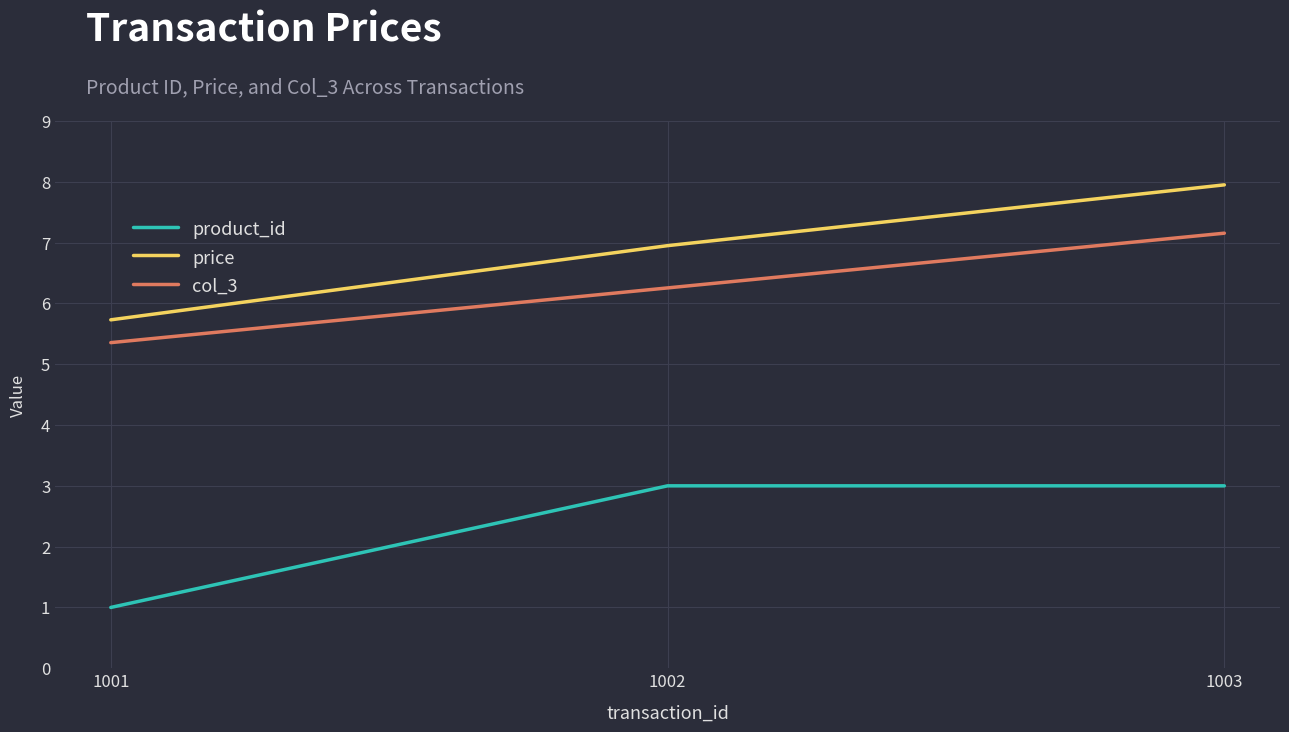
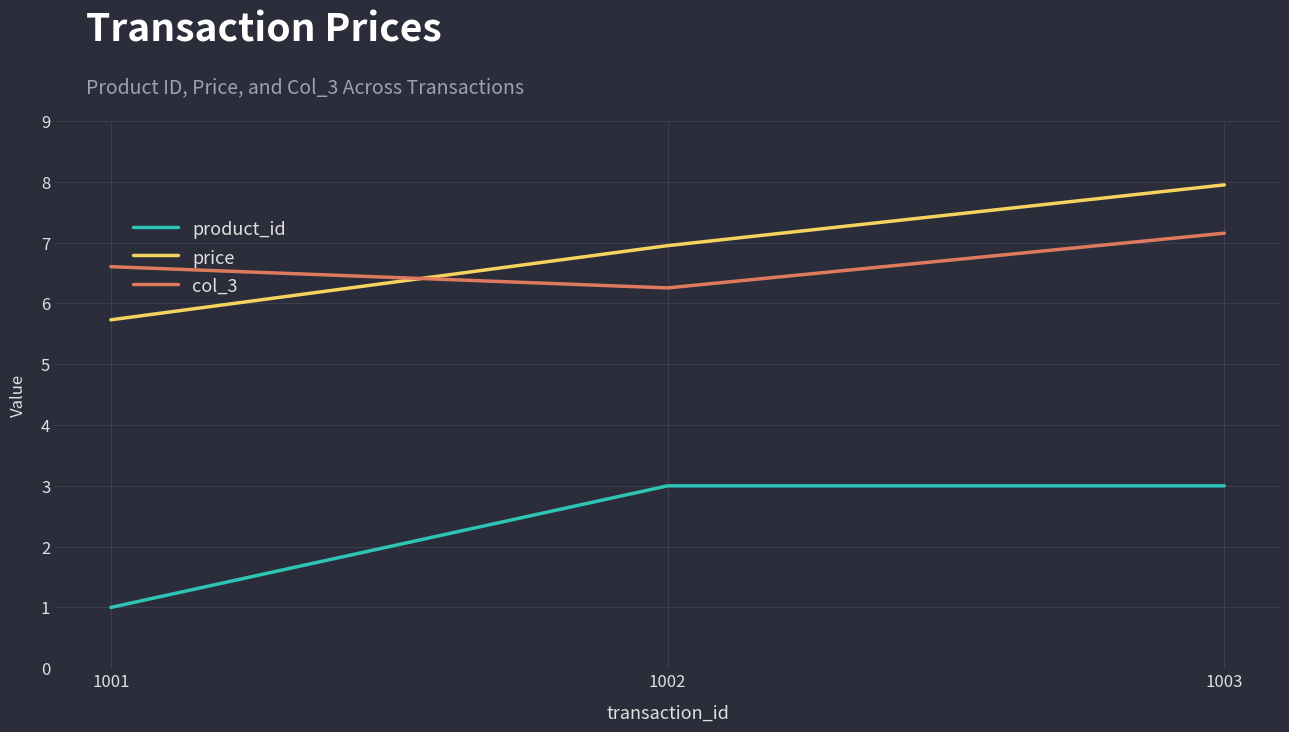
  {
    "product_id": {
      "1001": 1.0,
      "1002": 3.0,
      "1003": 3.0
    },
    "price": {
      "1001": 5.7,
      "1002": 7.0,
      "1003": 8.0
    },
    "col_3": {
-     "1001": 5.4,
+     "1001": 6.6,
      "1002": 6.3,
      "1003": 7.2
    }
  }
